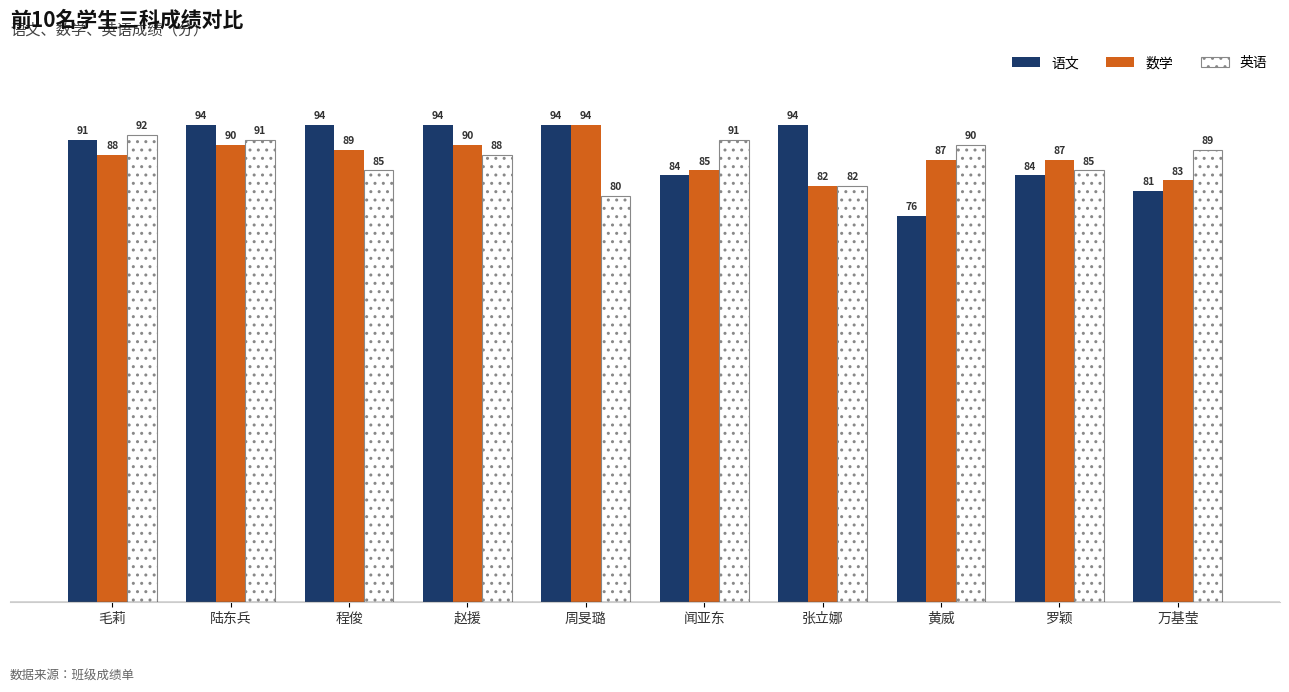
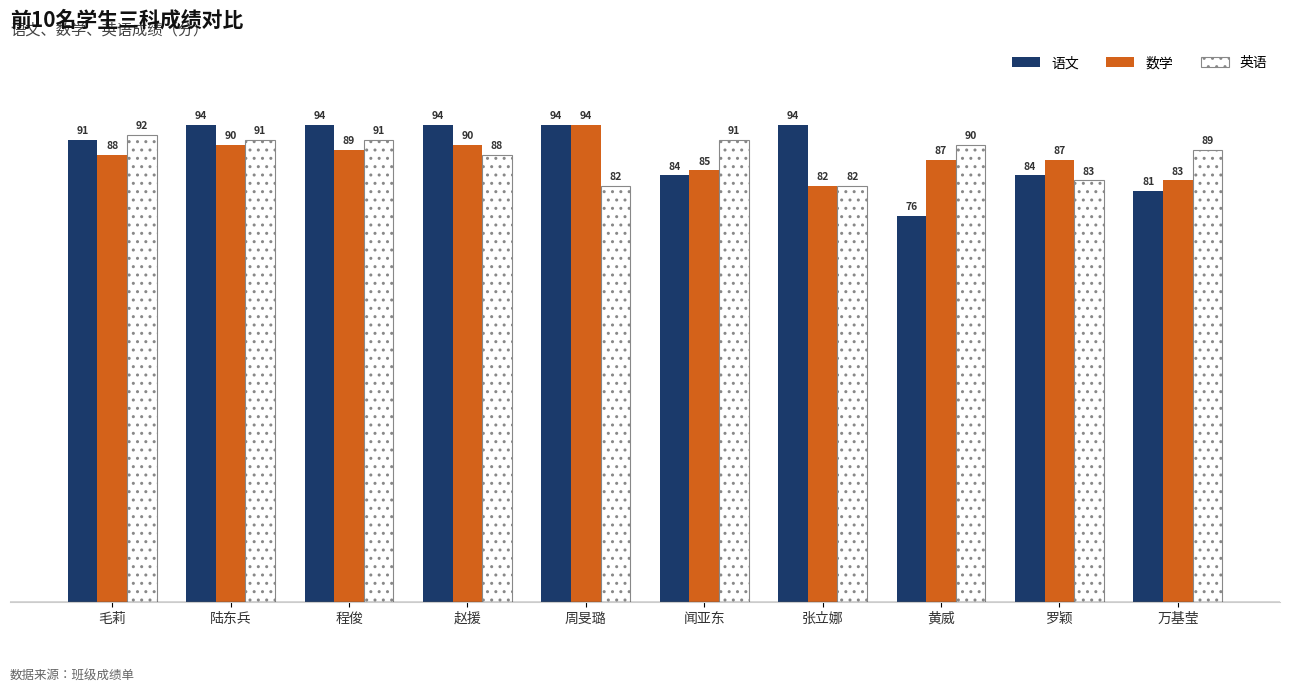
  {
    "语文": {
      "毛莉": 91,
      "陆东兵": 94,
      "程俊": 94,
      "赵援": 94,
      "周旻璐": 94,
      "闻亚东": 84,
      "张立娜": 94,
      "黄威": 76,
      "罗颖": 84,
      "万基莹": 81
    },
    "数学": {
      "毛莉": 88,
      "陆东兵": 90,
      "程俊": 89,
      "赵援": 90,
      "周旻璐": 94,
      "闻亚东": 85,
      "张立娜": 82,
      "黄威": 87,
      "罗颖": 87,
      "万基莹": 83
    },
    "英语": {
      "毛莉": 92,
      "陆东兵": 91,
-     "程俊": 85,
+     "程俊": 91,
      "赵援": 88,
-     "周旻璐": 80,
+     "周旻璐": 82,
      "闻亚东": 91,
      "张立娜": 82,
      "黄威": 90,
-     "罗颖": 85,
+     "罗颖": 83,
      "万基莹": 89
    }
  }
